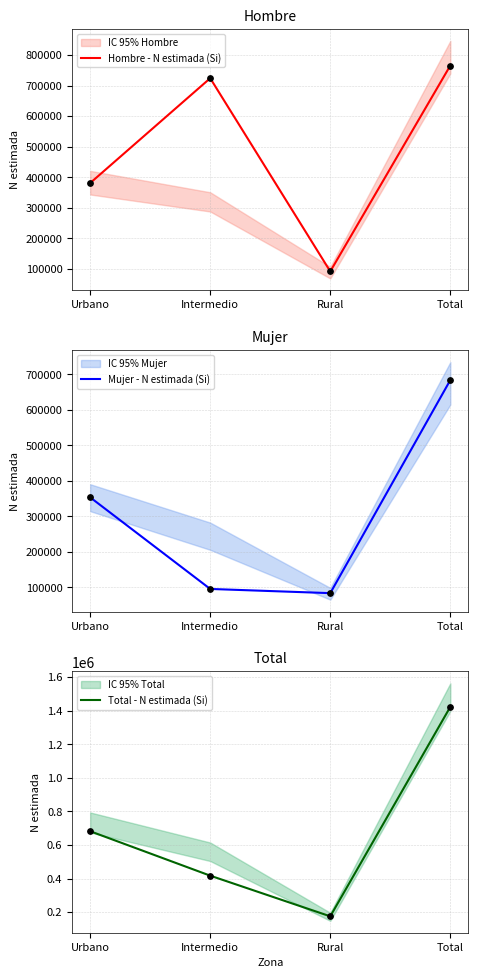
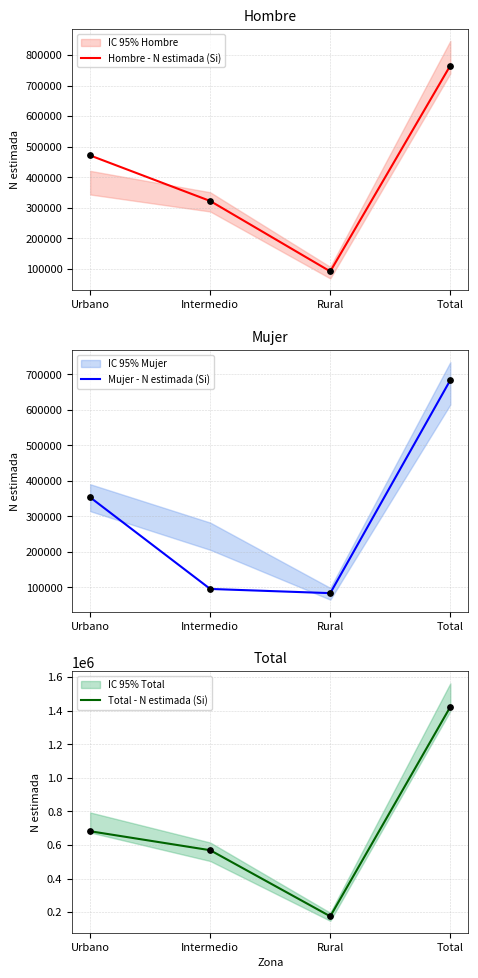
  {
    "Hombre": {
      "Hombre - N estimada (Si)": {
-       "Urbano": 380000,
-       "Intermedio": 720000,
+       "Urbano": 470000,
+       "Intermedio": 320000,
        "Rural": 90000,
        "Total": 770000
      }
    },
    "Mujer": {
      "Mujer - N estimada (Si)": {
        "Urbano": 350000,
        "Intermedio": 100000,
        "Rural": 80000,
        "Total": 680000
      }
    },
    "Total": {
      "Total - N estimada (Si)": {
        "Urbano": 680000,
-       "Intermedio": 420000,
+       "Intermedio": 570000,
        "Rural": 180000,
        "Total": 1420000
      }
    }
  }
